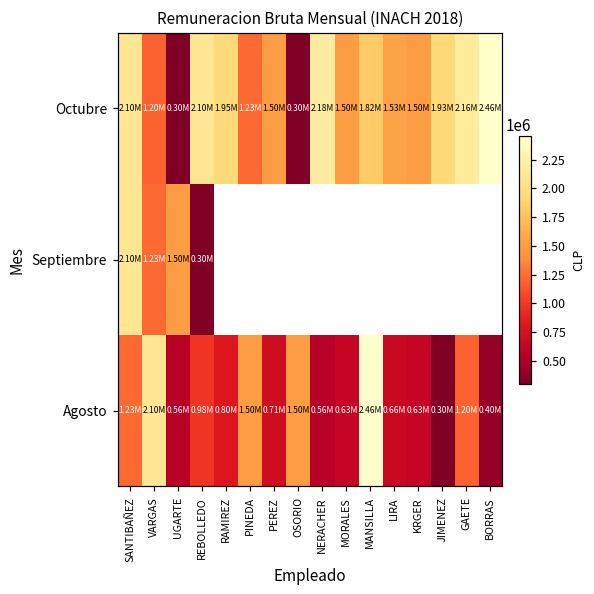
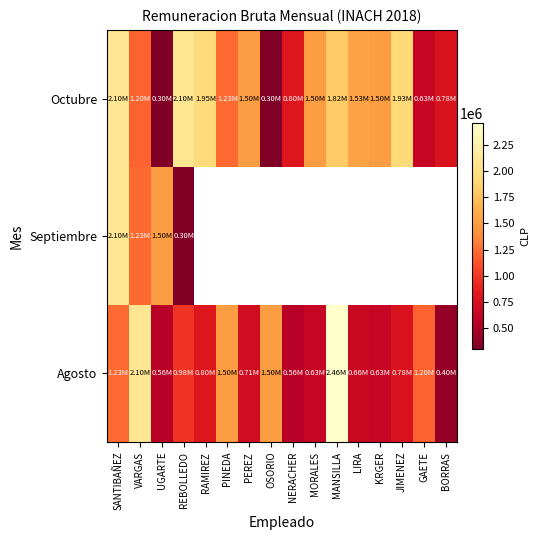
  {
    "Octubre": {
      "SANTIBAÑEZ": "2.10M",
      "VARGAS": "1.20M",
      "UGARTE": "0.30M",
      "REBOLLEDO": "2.10M",
      "RAMIREZ": "1.95M",
      "PINEDA": "1.23M",
      "PEREZ": "1.50M",
      "OSORIO": "0.30M",
-     "NERACHER": "2.18M",
+     "NERACHER": "0.80M",
      "MORALES": "1.50M",
      "MANSILLA": "1.82M",
      "LIRA": "1.53M",
      "KRGER": "1.50M",
      "JIMENEZ": "1.93M",
-     "GAETE": "2.16M",
-     "BORRAS": "2.46M"
+     "GAETE": "0.63M",
+     "BORRAS": "0.78M"
    },
    "Septiembre": {
      "SANTIBAÑEZ": "2.10M",
      "VARGAS": "1.23M",
      "UGARTE": "1.50M",
      "REBOLLEDO": "0.30M"
    },
    "Agosto": {
      "SANTIBAÑEZ": "1.23M",
      "VARGAS": "2.10M",
      "UGARTE": "0.56M",
      "REBOLLEDO": "0.98M",
      "RAMIREZ": "0.80M",
      "PINEDA": "1.50M",
      "PEREZ": "0.71M",
      "OSORIO": "1.50M",
      "NERACHER": "0.56M",
      "MORALES": "0.63M",
      "MANSILLA": "2.46M",
      "LIRA": "0.66M",
      "KRGER": "0.63M",
-     "JIMENEZ": "0.30M",
+     "JIMENEZ": "0.78M",
      "GAETE": "1.20M",
      "BORRAS": "0.40M"
    }
  }
